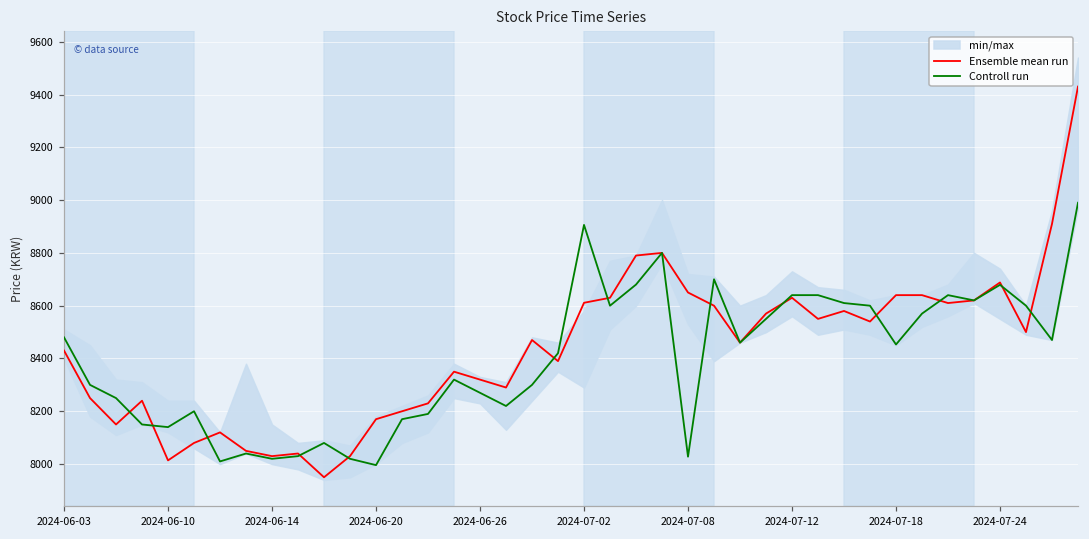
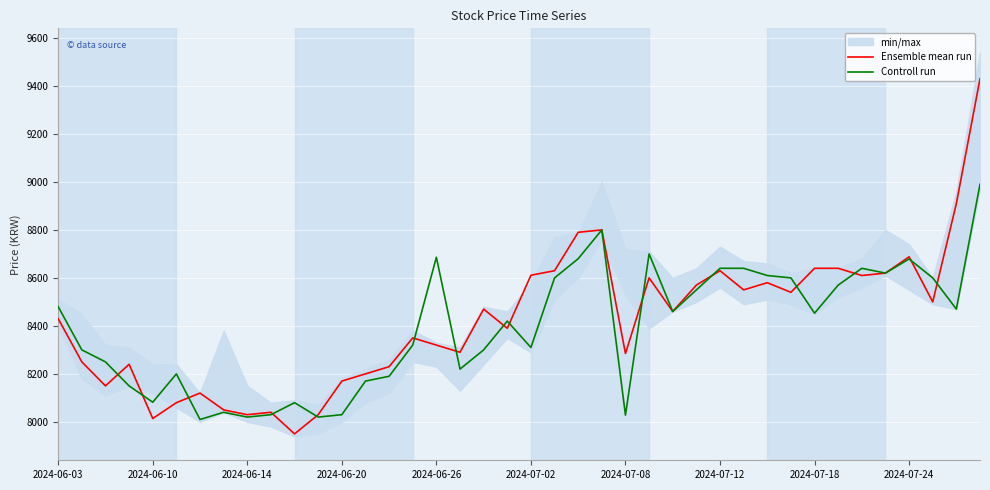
  {
    "Ensemble mean run": {
      "2024-06-03": 8430,
      "2024-06-10": 8010,
      "2024-07-02": 8610,
-     "2024-07-08": 8650
+     "2024-07-08": 8290
    },
    "Controll run": {
      "2024-06-03": 8480,
-     "2024-06-10": 8140,
-     "2024-06-20": 8000,
-     "2024-06-26": 8270,
-     "2024-07-02": 8910,
+     "2024-06-10": 8080,
+     "2024-06-20": 8030,
+     "2024-06-26": 8690,
+     "2024-07-02": 8310,
      "2024-07-08": 8030,
      "2024-07-18": 8450
    }
  }
